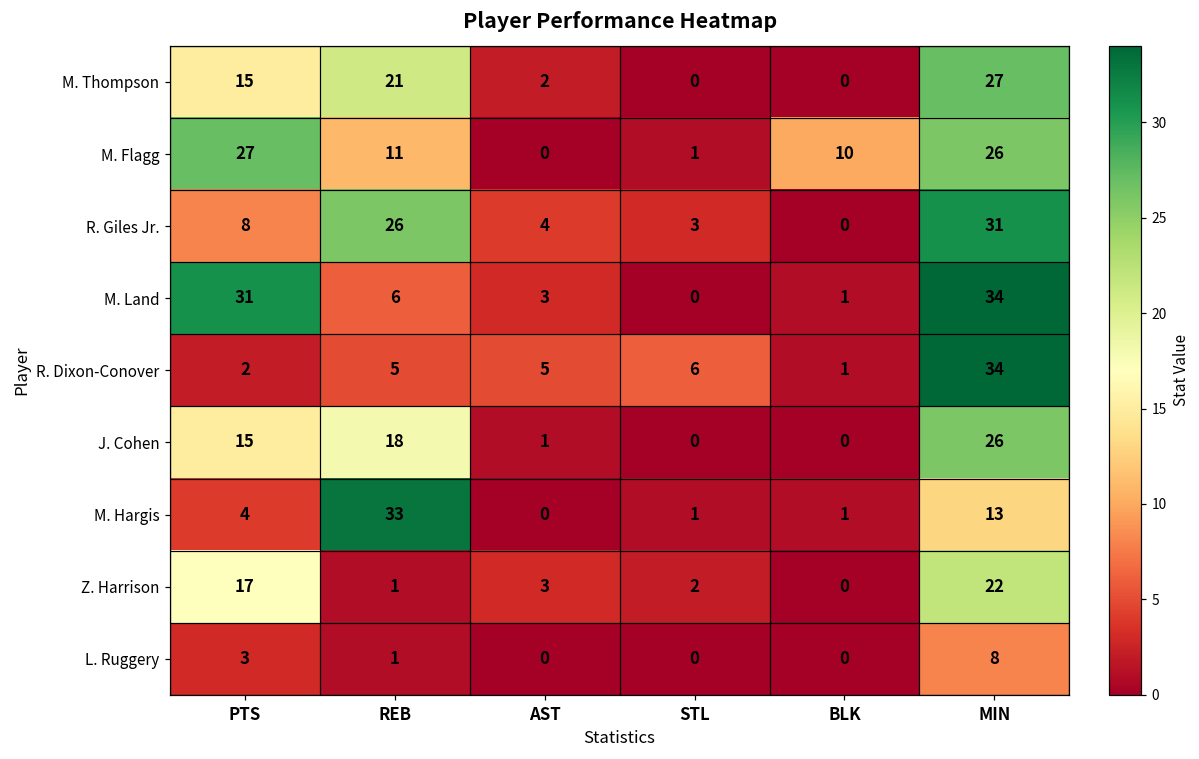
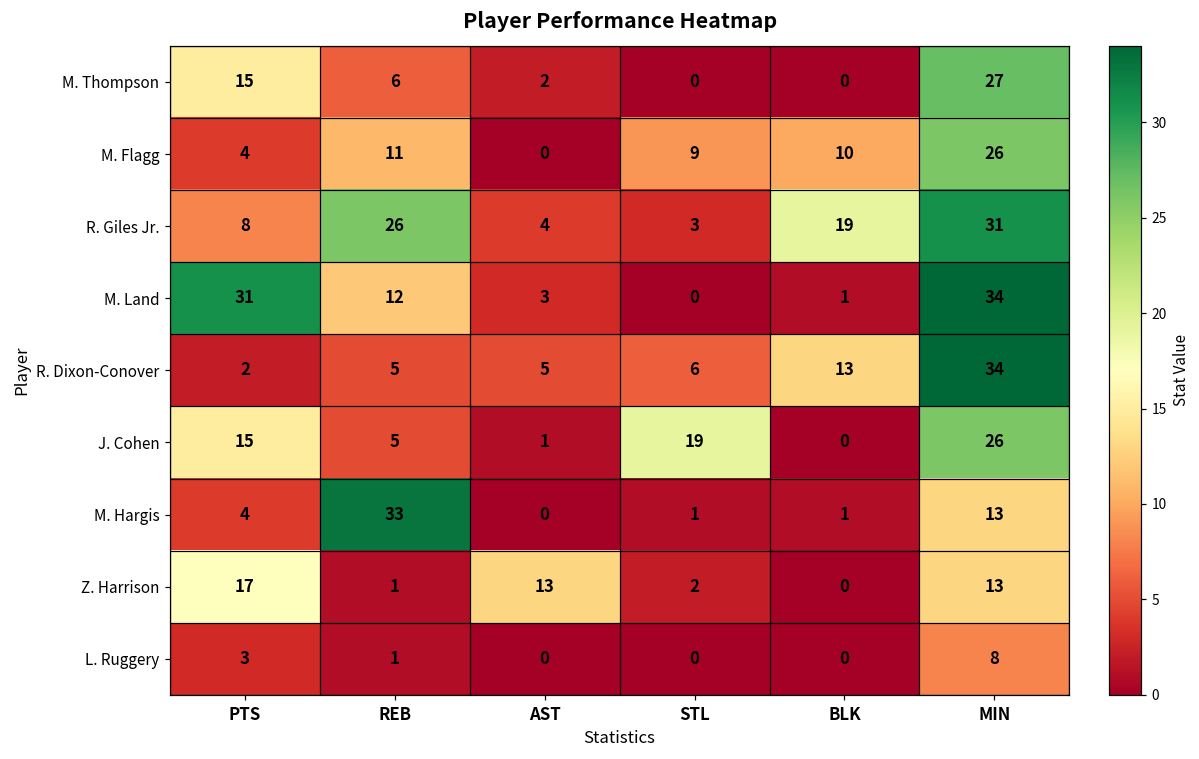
  {
    "M. Thompson": {
      "PTS": 15,
-     "REB": 21,
+     "REB": 6,
      "AST": 2,
      "STL": 0,
      "BLK": 0,
      "MIN": 27
    },
    "M. Flagg": {
-     "PTS": 27,
+     "PTS": 4,
      "REB": 11,
      "AST": 0,
-     "STL": 1,
+     "STL": 9,
      "BLK": 10,
      "MIN": 26
    },
    "R. Giles Jr.": {
      "PTS": 8,
      "REB": 26,
      "AST": 4,
      "STL": 3,
-     "BLK": 0,
+     "BLK": 19,
      "MIN": 31
    },
    "M. Land": {
      "PTS": 31,
-     "REB": 6,
+     "REB": 12,
      "AST": 3,
      "STL": 0,
      "BLK": 1,
      "MIN": 34
    },
    "R. Dixon-Conover": {
      "PTS": 2,
      "REB": 5,
      "AST": 5,
      "STL": 6,
-     "BLK": 1,
+     "BLK": 13,
      "MIN": 34
    },
    "J. Cohen": {
      "PTS": 15,
-     "REB": 18,
+     "REB": 5,
      "AST": 1,
-     "STL": 0,
+     "STL": 19,
      "BLK": 0,
      "MIN": 26
    },
    "M. Hargis": {
      "PTS": 4,
      "REB": 33,
      "AST": 0,
      "STL": 1,
      "BLK": 1,
      "MIN": 13
    },
    "Z. Harrison": {
      "PTS": 17,
      "REB": 1,
-     "AST": 3,
+     "AST": 13,
      "STL": 2,
      "BLK": 0,
-     "MIN": 22
+     "MIN": 13
    },
    "L. Ruggery": {
      "PTS": 3,
      "REB": 1,
      "AST": 0,
      "STL": 0,
      "BLK": 0,
      "MIN": 8
    }
  }
